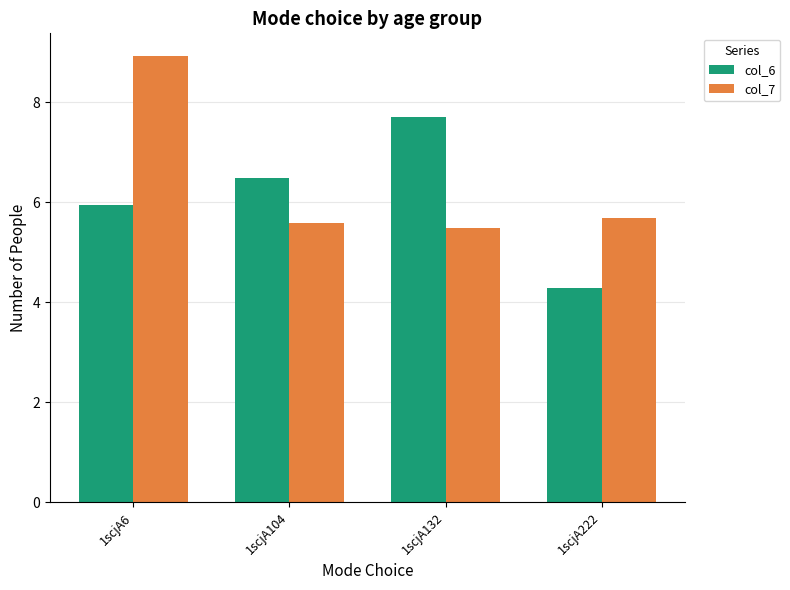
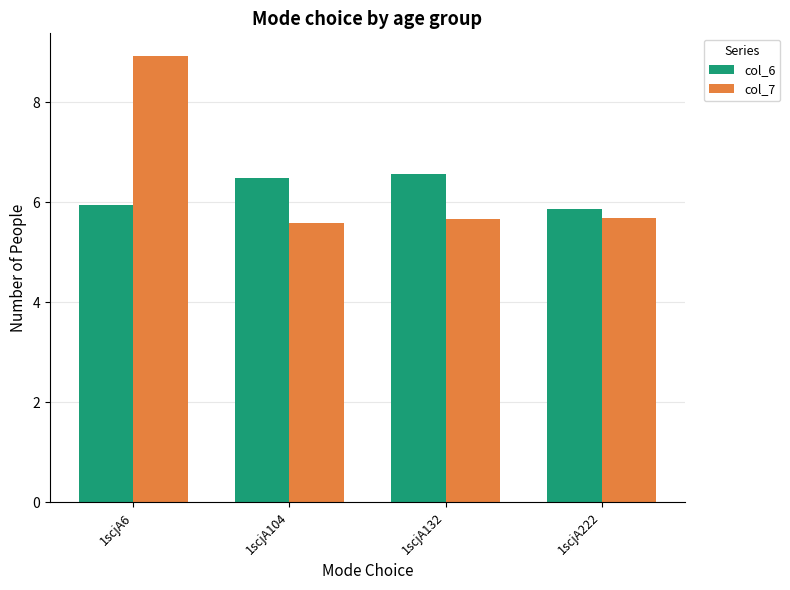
  {
    "col_6": {
      "1scjA6": 6.0,
      "1scjA104": 6.5,
-     "1scjA132": 7.7,
-     "1scjA222": 4.3
+     "1scjA132": 6.6,
+     "1scjA222": 5.9
    },
    "col_7": {
      "1scjA6": 8.9,
      "1scjA104": 5.6,
-     "1scjA132": 5.5,
+     "1scjA132": 5.7,
      "1scjA222": 5.7
    }
  }
